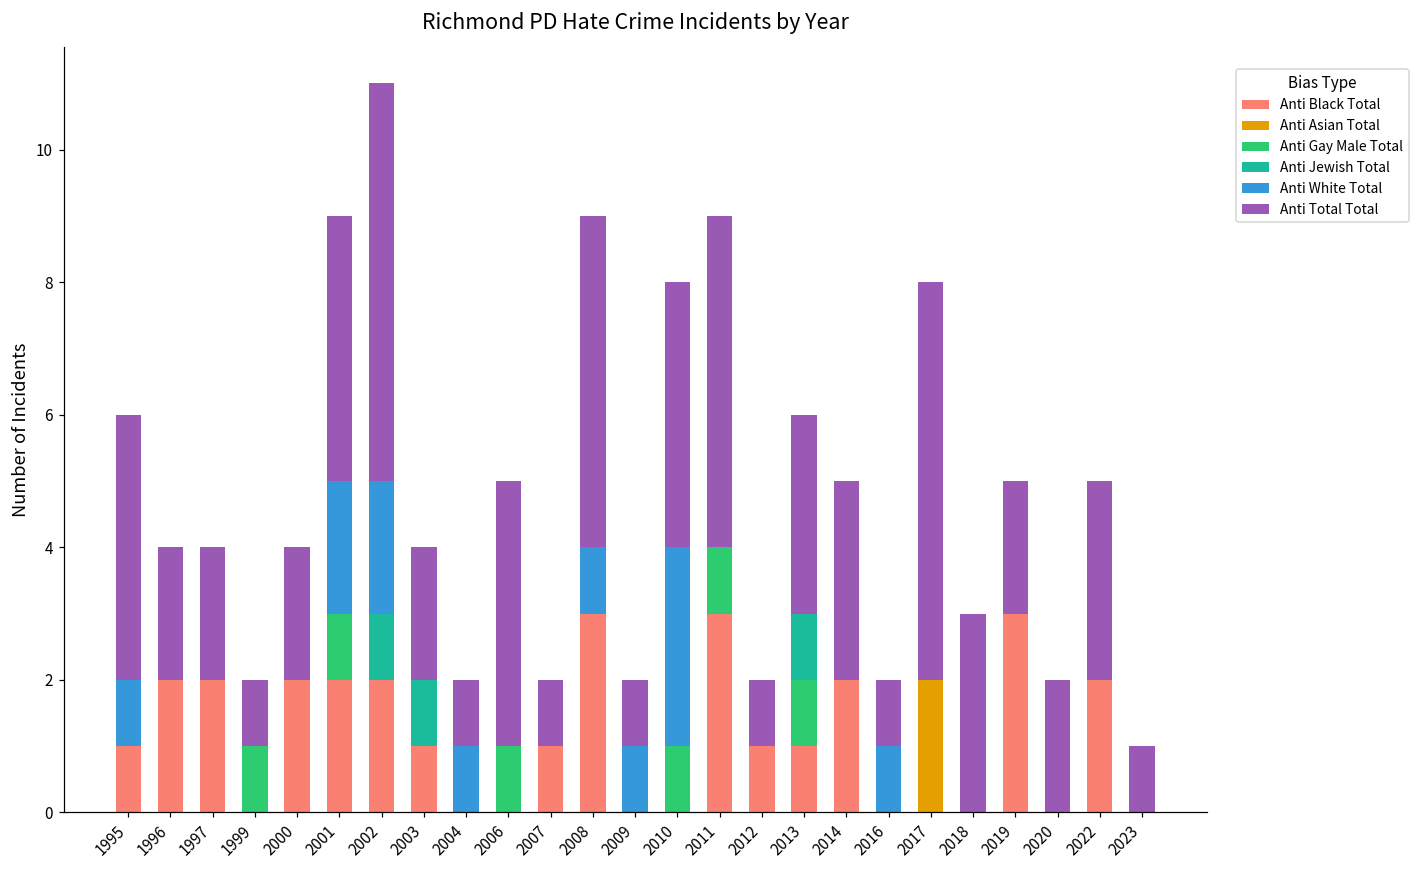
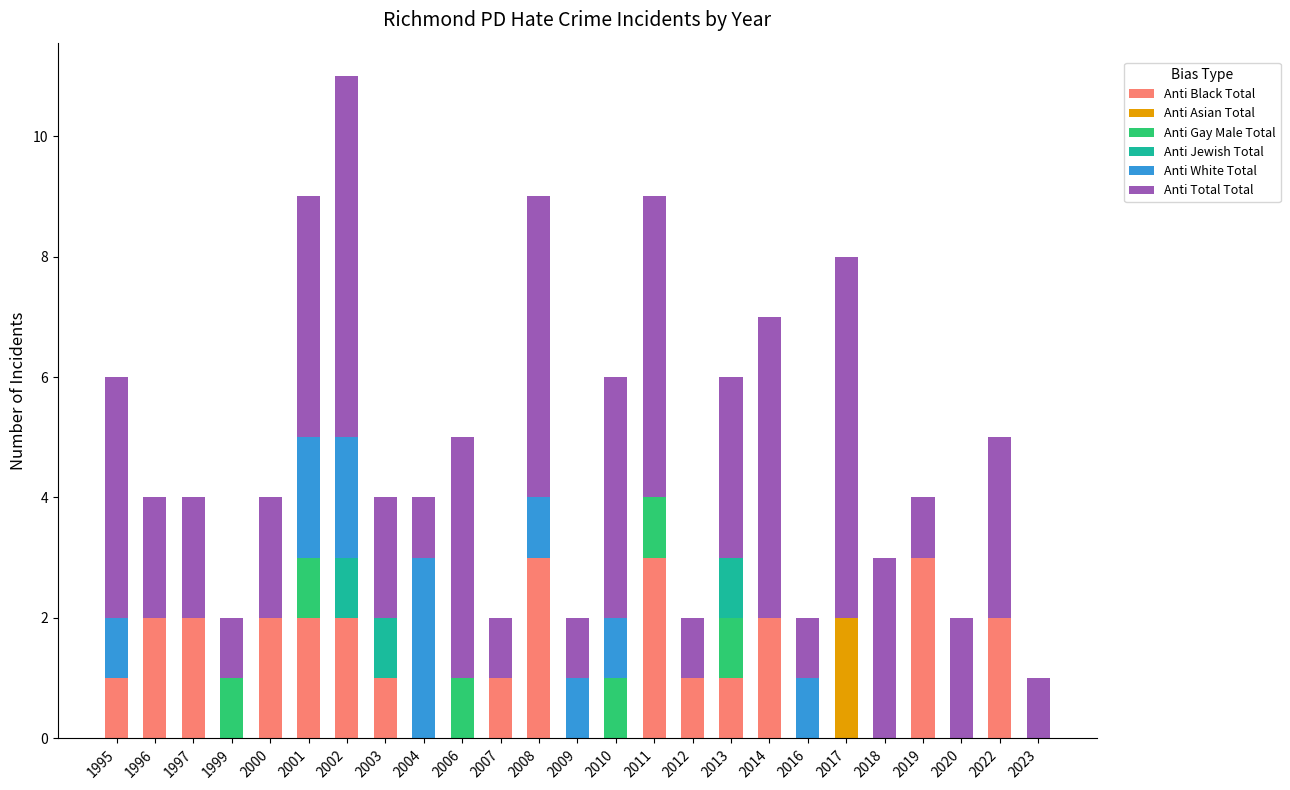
  {
    "Anti Black Total": {
      "1995": 1,
      "1996": 2,
      "1997": 2,
      "1999": 0,
      "2000": 2,
      "2001": 2,
      "2002": 2,
      "2003": 1,
      "2004": 0,
      "2006": 0,
      "2007": 1,
      "2008": 3,
      "2009": 0,
      "2010": 0,
      "2011": 3,
      "2012": 1,
      "2013": 1,
      "2014": 2,
      "2016": 0,
      "2017": 0,
      "2018": 0,
      "2019": 3,
      "2020": 0,
      "2022": 2,
      "2023": 0
    },
    "Anti White Total": {
-     "2004": 1,
-     "2010": 3
+     "2004": 3,
+     "2010": 1
    },
    "Anti Total Total": {
      "1995": 4,
      "1996": 2,
      "1997": 2,
      "1999": 1,
      "2000": 2,
      "2001": 4,
      "2002": 6,
      "2003": 2,
      "2004": 1,
      "2006": 4,
      "2007": 1,
      "2008": 5,
      "2009": 1,
      "2010": 4,
      "2011": 5,
      "2012": 1,
      "2013": 3,
-     "2014": 3,
+     "2014": 5,
      "2016": 1,
      "2017": 6,
      "2018": 3,
-     "2019": 2,
+     "2019": 1,
      "2020": 2,
      "2022": 3,
      "2023": 1
    }
  }
